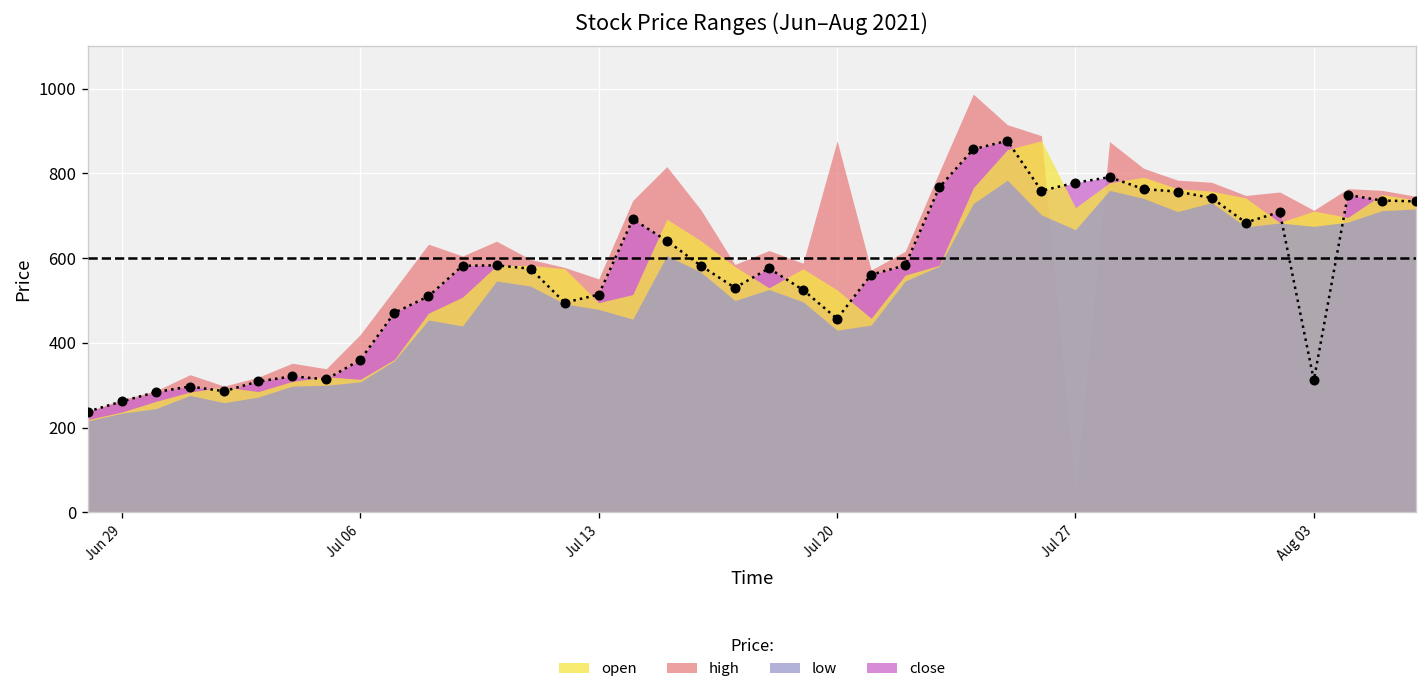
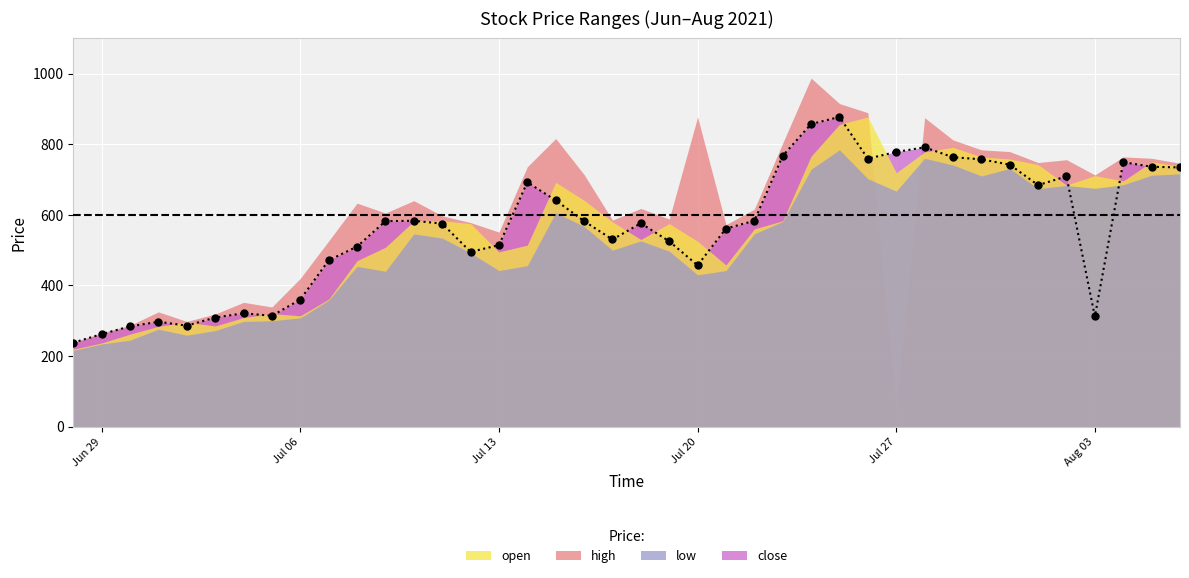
  {
    "high": {
      "Jul 06": 420,
      "Jul 13": 550,
      "Jul 20": 880,
      "Jul 27": 50
    },
    "close": {
      "Jul 06": 360,
      "Jul 13": 510,
      "Jul 20": 460,
      "Jul 27": 780,
      "Aug 03": 310
    },
    "open": {
      "Jul 13": 500,
      "Jul 20": 530,
      "Jul 27": 720
    },
    "low": {
-     "Jul 13": 480,
+     "Jul 13": 440,
      "Jul 20": 430,
      "Jul 27": 670,
      "Aug 03": 680
    }
  }
